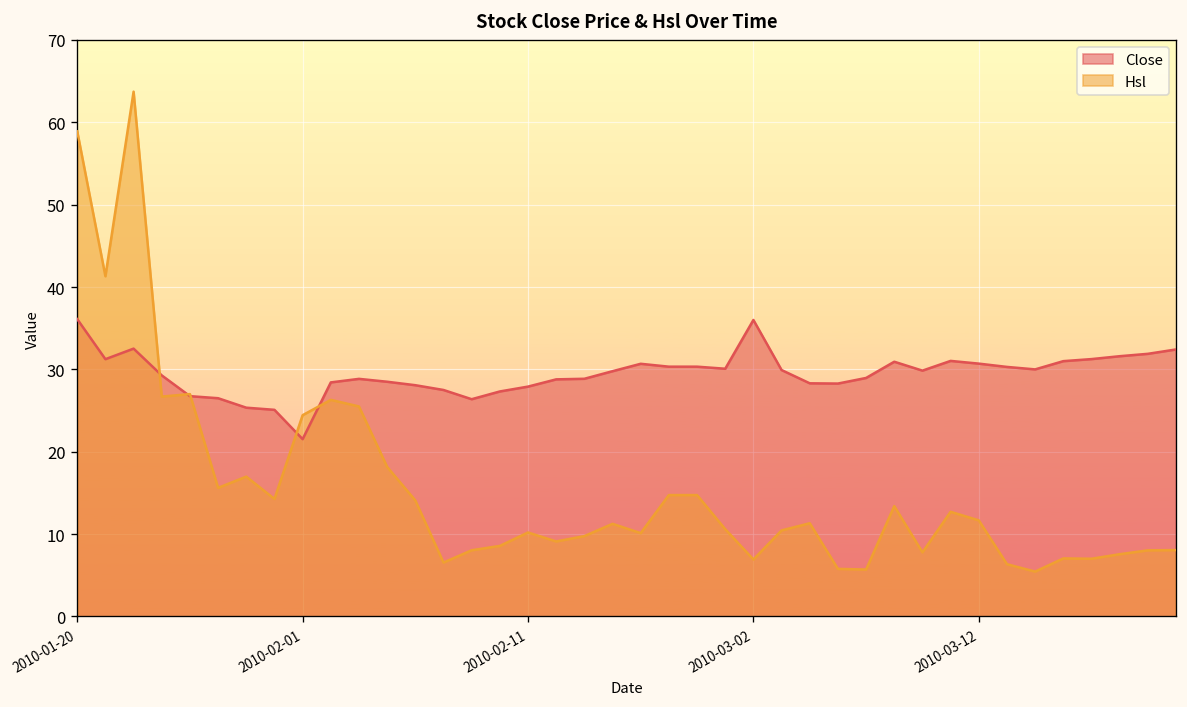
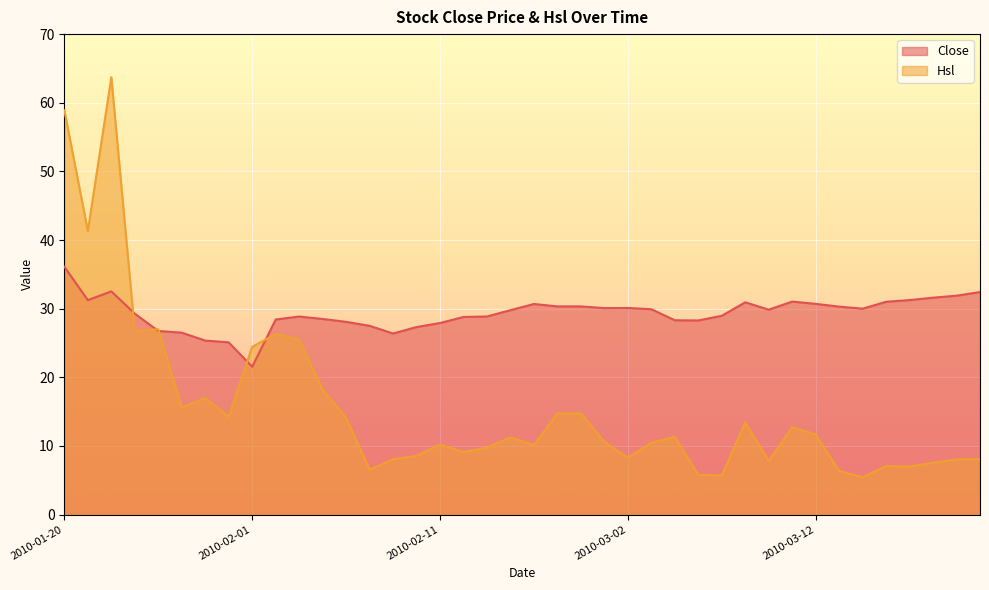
  {
    "Close": {
      "2010-01-20": 36,
      "2010-02-01": 22,
      "2010-02-11": 28,
-     "2010-03-02": 36,
+     "2010-03-02": 30,
      "2010-03-12": 31
    },
    "Hsl": {
      "2010-01-20": 59,
      "2010-02-01": 24,
      "2010-02-11": 10,
-     "2010-03-02": 7,
+     "2010-03-02": 8,
      "2010-03-12": 12
    }
  }
